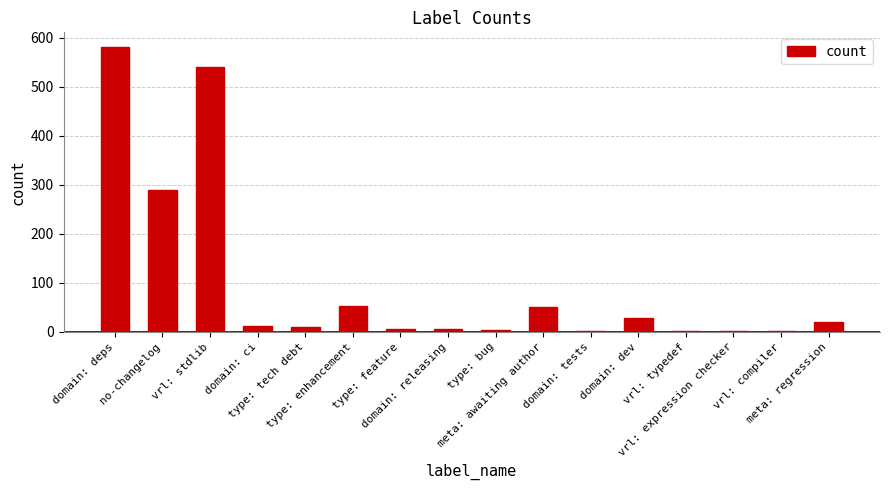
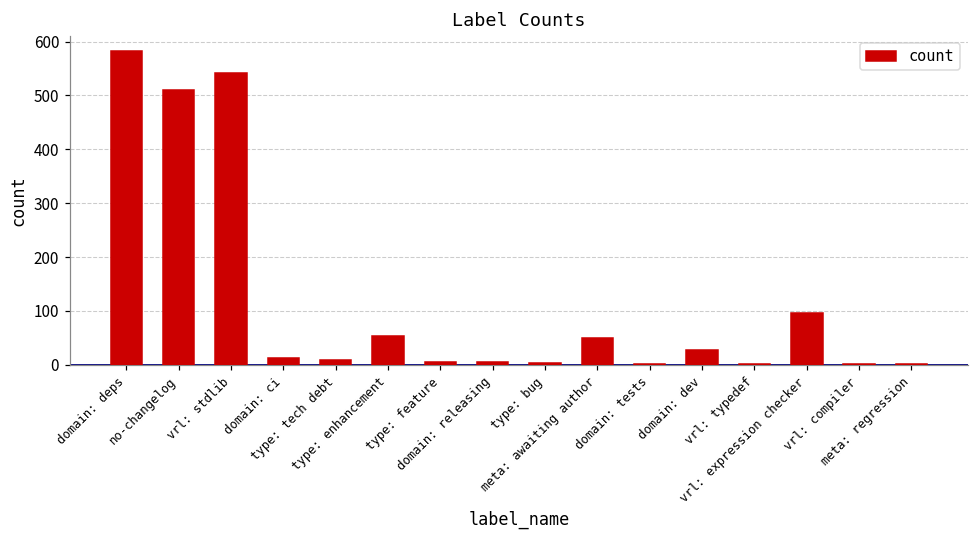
  {
    "domain: deps": 580,
-   "no-changelog": 290,
+   "no-changelog": 510,
    "vrl: stdlib": 540,
    "domain: ci": 10,
    "type: tech debt": 10,
    "type: enhancement": 50,
    "type: feature": 10,
    "meta: awaiting author": 50,
    "domain: dev": 30,
-   "vrl: expression checker": 0,
-   "meta: regression": 20
+   "vrl: expression checker": 100,
+   "meta: regression": 0
  }
